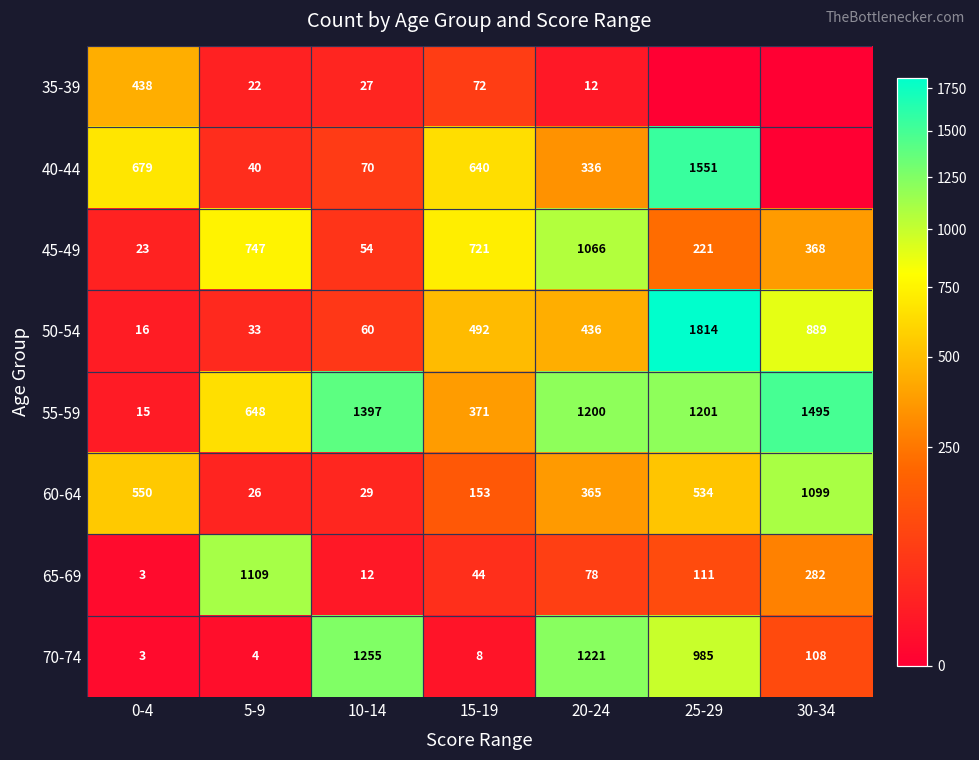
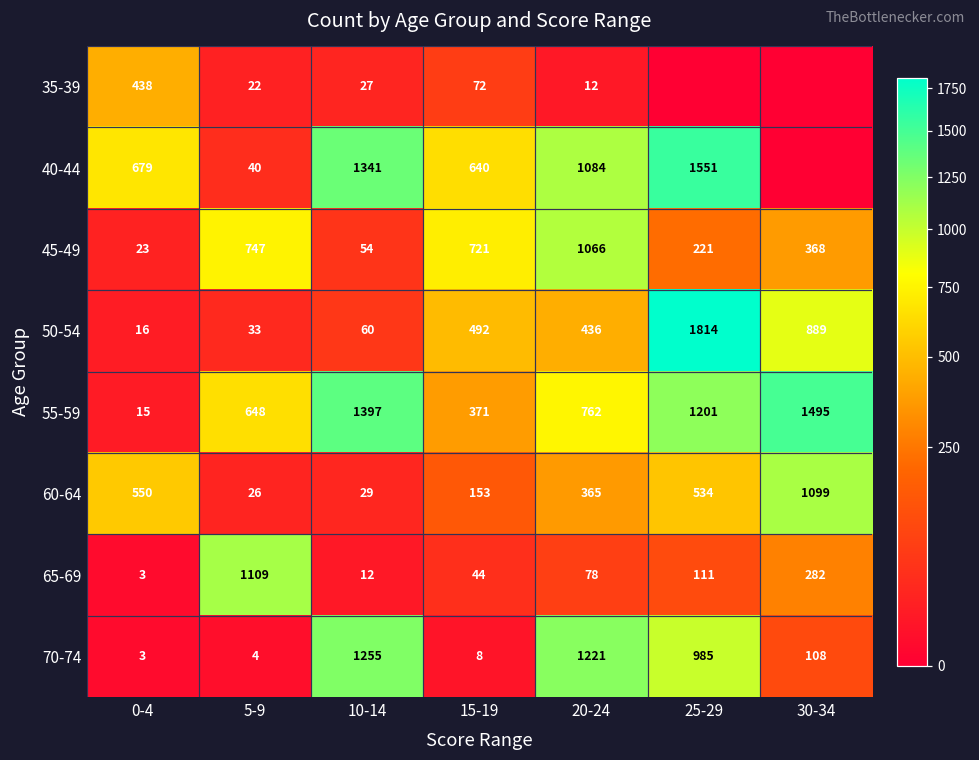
  {
    "35-39": {
      "0-4": 438,
      "5-9": 22,
      "10-14": 27,
      "15-19": 72,
      "20-24": 12
    },
    "40-44": {
      "0-4": 679,
      "5-9": 40,
-     "10-14": 70,
+     "10-14": 1341,
      "15-19": 640,
-     "20-24": 336,
+     "20-24": 1084,
      "25-29": 1551
    },
    "45-49": {
      "0-4": 23,
      "5-9": 747,
      "10-14": 54,
      "15-19": 721,
      "20-24": 1066,
      "25-29": 221,
      "30-34": 368
    },
    "50-54": {
      "0-4": 16,
      "5-9": 33,
      "10-14": 60,
      "15-19": 492,
      "20-24": 436,
      "25-29": 1814,
      "30-34": 889
    },
    "55-59": {
      "0-4": 15,
      "5-9": 648,
      "10-14": 1397,
      "15-19": 371,
-     "20-24": 1200,
+     "20-24": 762,
      "25-29": 1201,
      "30-34": 1495
    },
    "60-64": {
      "0-4": 550,
      "5-9": 26,
      "10-14": 29,
      "15-19": 153,
      "20-24": 365,
      "25-29": 534,
      "30-34": 1099
    },
    "65-69": {
      "0-4": 3,
      "5-9": 1109,
      "10-14": 12,
      "15-19": 44,
      "20-24": 78,
      "25-29": 111,
      "30-34": 282
    },
    "70-74": {
      "0-4": 3,
      "5-9": 4,
      "10-14": 1255,
      "15-19": 8,
      "20-24": 1221,
      "25-29": 985,
      "30-34": 108
    }
  }
